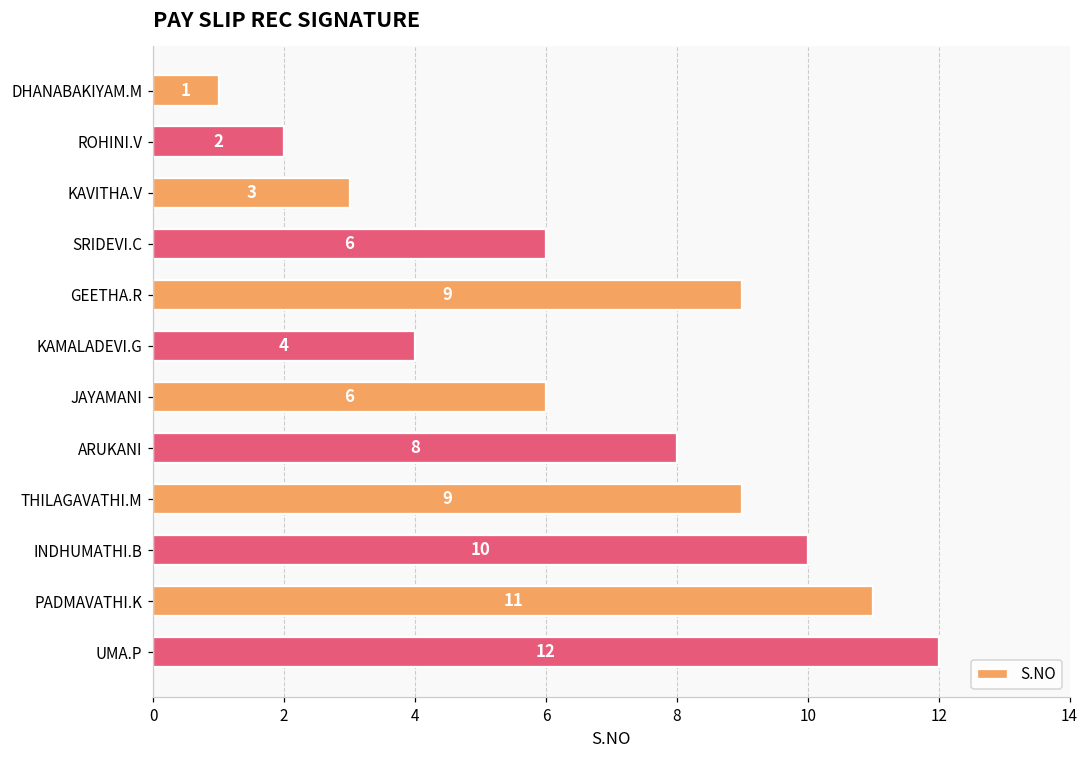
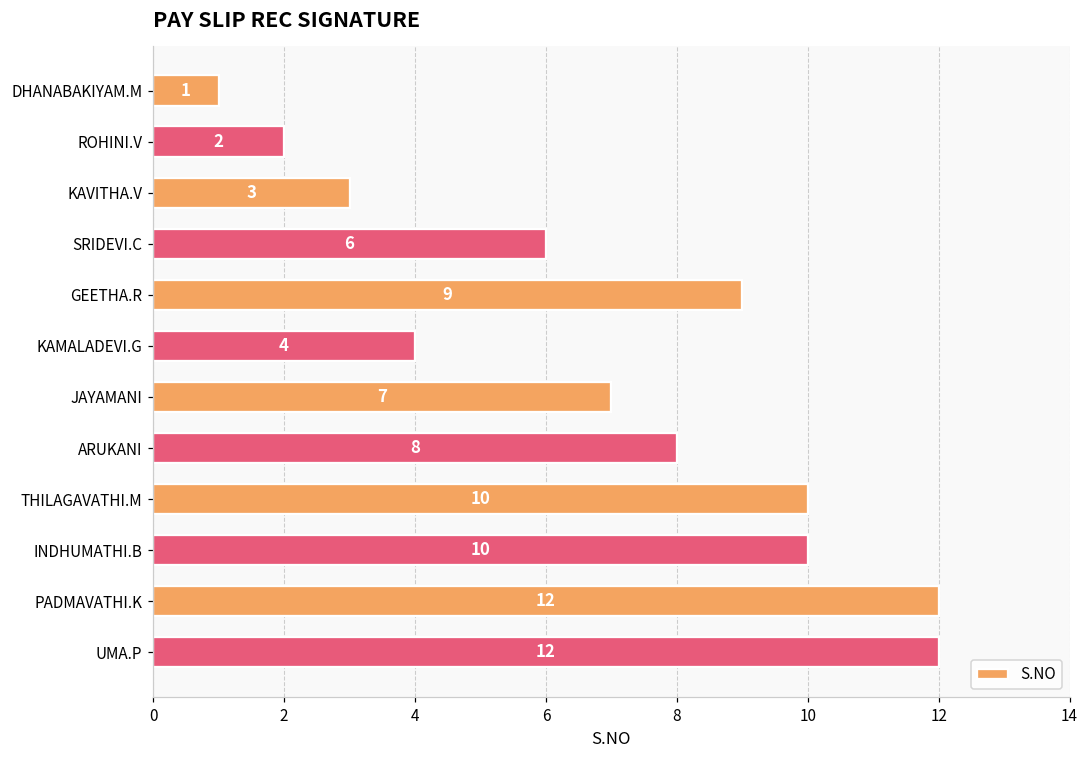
  {
    "DHANABAKIYAM.M": 1,
    "ROHINI.V": 2,
    "KAVITHA.V": 3,
    "SRIDEVI.C": 6,
    "GEETHA.R": 9,
    "KAMALADEVI.G": 4,
-   "JAYAMANI": 6,
+   "JAYAMANI": 7,
    "ARUKANI": 8,
-   "THILAGAVATHI.M": 9,
+   "THILAGAVATHI.M": 10,
    "INDHUMATHI.B": 10,
-   "PADMAVATHI.K": 11,
+   "PADMAVATHI.K": 12,
    "UMA.P": 12
  }
